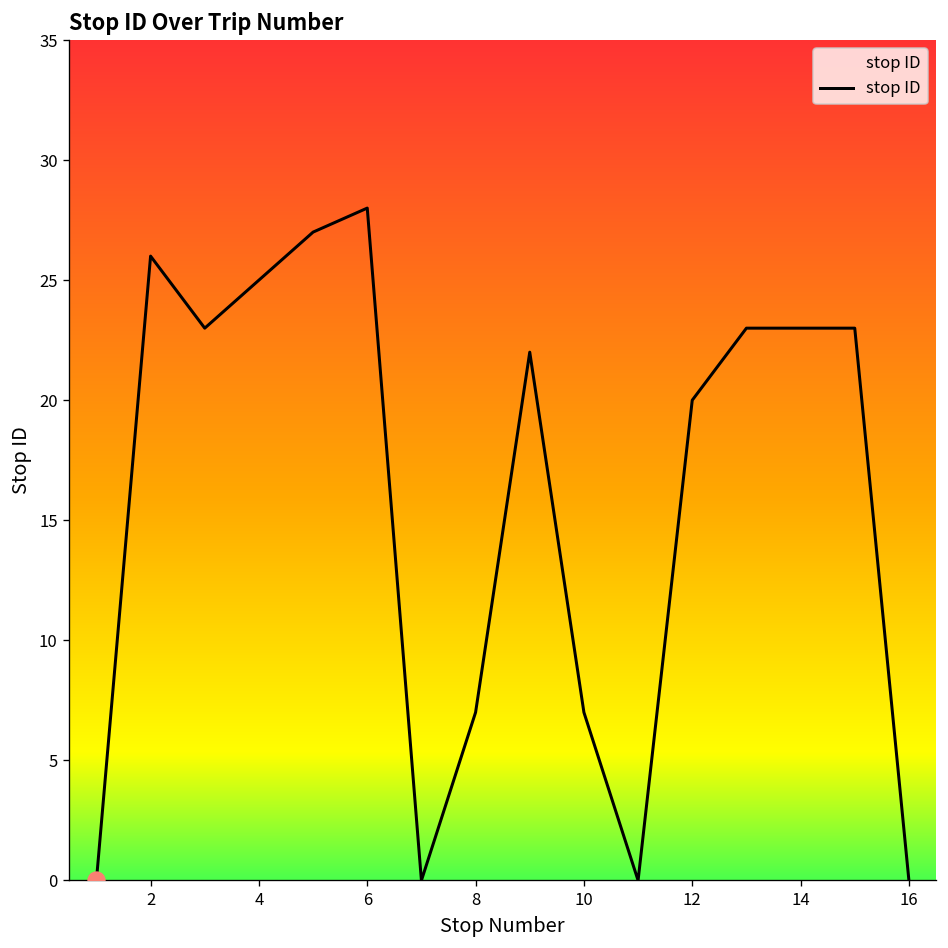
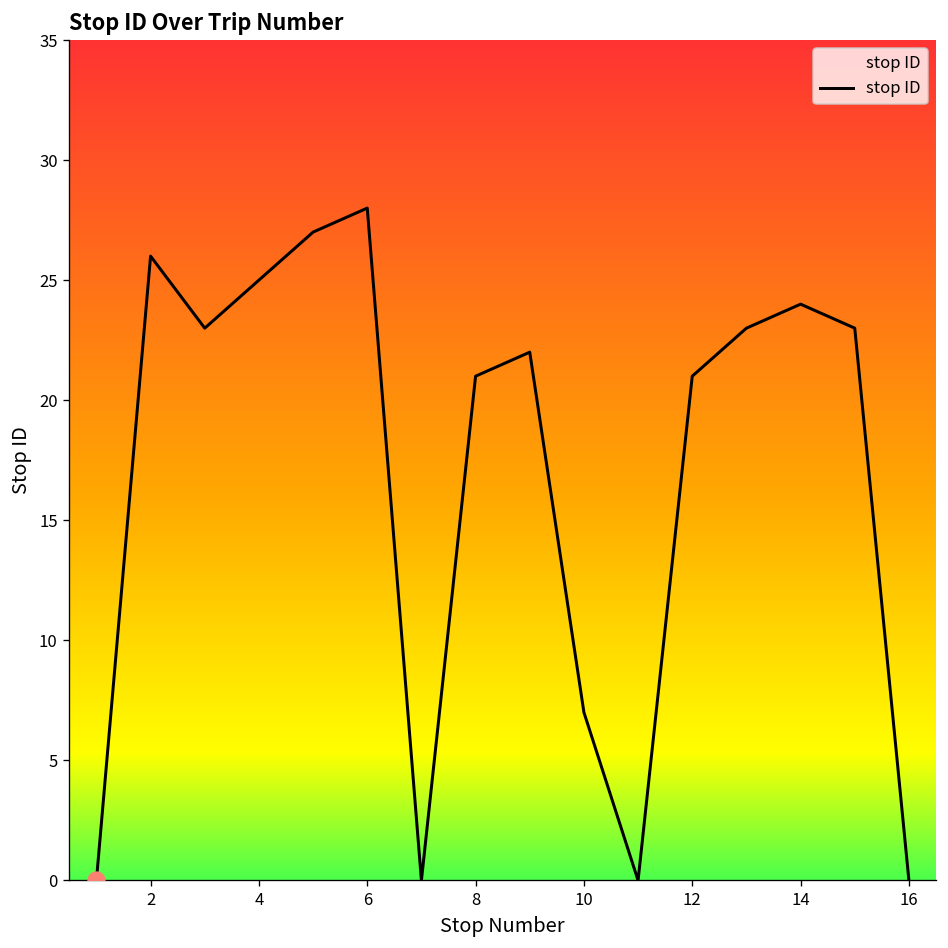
  {
    "stop ID": {
      "2": 26,
      "4": 25,
      "6": 28,
-     "8": 7,
+     "8": 21,
      "10": 7,
-     "12": 20,
-     "14": 23,
+     "12": 21,
+     "14": 24,
      "16": 0
    }
  }
